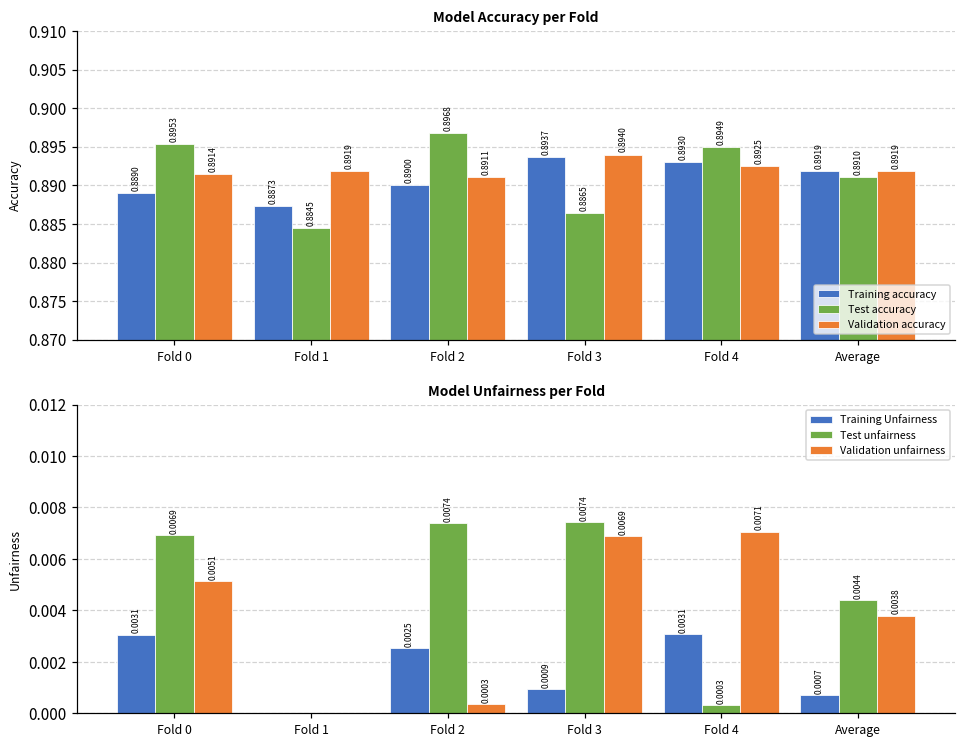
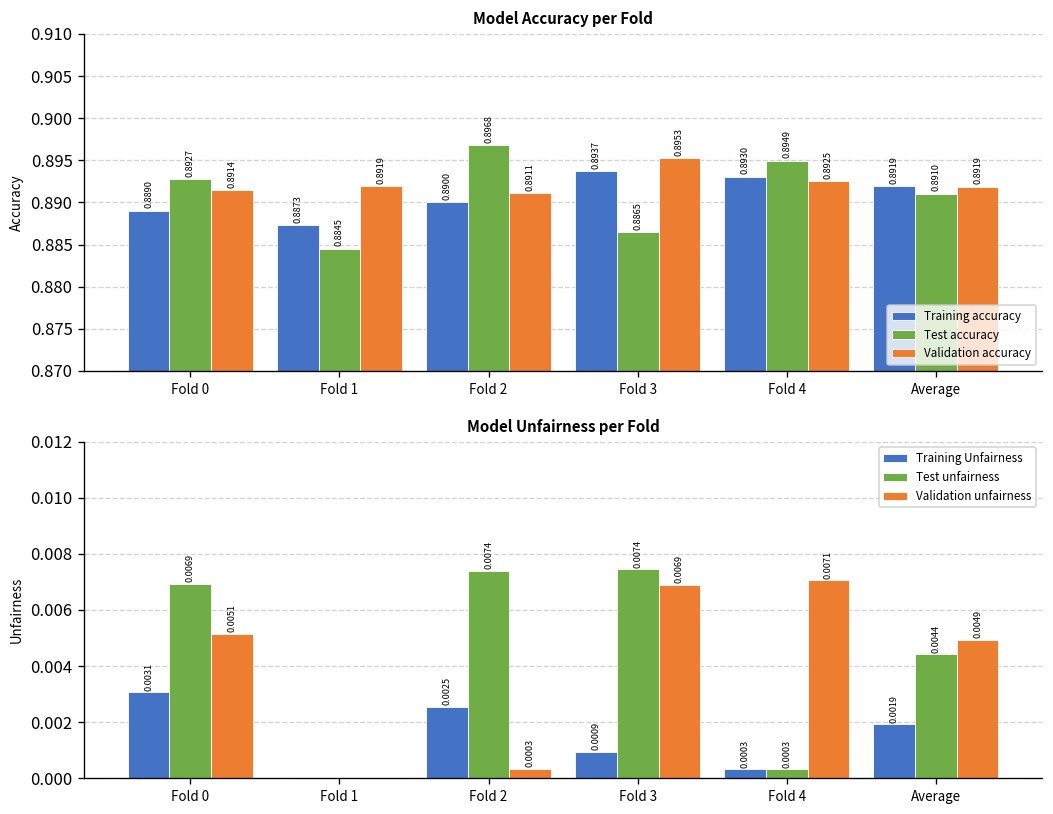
  {
    "Model Accuracy per Fold": {
      "Training accuracy": {
        "Fold 0": 0.8890,
        "Fold 1": 0.8873,
        "Fold 2": 0.8900,
        "Fold 3": 0.8937,
        "Fold 4": 0.8930,
        "Average": 0.8919
      },
      "Test accuracy": {
-       "Fold 0": 0.8953,
+       "Fold 0": 0.8927,
        "Fold 1": 0.8845,
        "Fold 2": 0.8968,
        "Fold 3": 0.8865,
        "Fold 4": 0.8949,
        "Average": 0.8910
      },
      "Validation accuracy": {
        "Fold 0": 0.8914,
        "Fold 1": 0.8919,
        "Fold 2": 0.8911,
-       "Fold 3": 0.8940,
+       "Fold 3": 0.8953,
        "Fold 4": 0.8925,
        "Average": 0.8919
      }
    },
    "Model Unfairness per Fold": {
      "Training Unfairness": {
        "Fold 0": 0.0031,
        "Fold 2": 0.0025,
        "Fold 3": 0.0009,
-       "Fold 4": 0.0031,
-       "Average": 0.0007
+       "Fold 4": 0.0003,
+       "Average": 0.0019
      },
      "Test unfairness": {
        "Fold 0": 0.0069,
        "Fold 2": 0.0074,
        "Fold 3": 0.0074,
        "Fold 4": 0.0003,
        "Average": 0.0044
      },
      "Validation unfairness": {
        "Fold 0": 0.0051,
        "Fold 2": 0.0003,
        "Fold 3": 0.0069,
        "Fold 4": 0.0071,
-       "Average": 0.0038
+       "Average": 0.0049
      }
    }
  }
